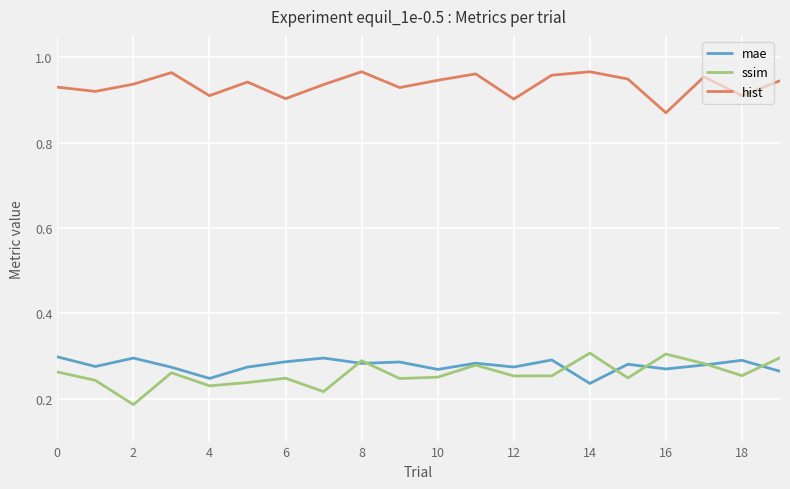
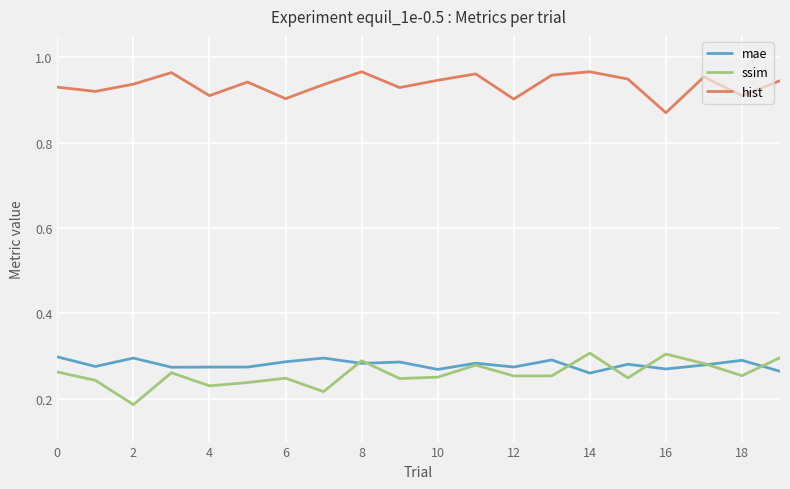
  {
    "mae": {
      "0": 0.30,
      "2": 0.30,
-     "4": 0.25,
+     "4": 0.27,
      "6": 0.29,
      "8": 0.28,
      "10": 0.27,
      "12": 0.27,
-     "14": 0.24,
+     "14": 0.26,
      "16": 0.27,
      "18": 0.29
    },
    "ssim": {
      "0": 0.26,
      "2": 0.19,
      "4": 0.23,
      "6": 0.25,
      "8": 0.29,
      "10": 0.25,
      "12": 0.25,
      "14": 0.31,
      "16": 0.30,
      "18": 0.25
    },
    "hist": {
      "0": 0.93,
      "2": 0.94,
      "4": 0.91,
      "6": 0.90,
      "8": 0.97,
      "10": 0.95,
      "12": 0.90,
      "14": 0.97,
      "16": 0.87
    }
  }
